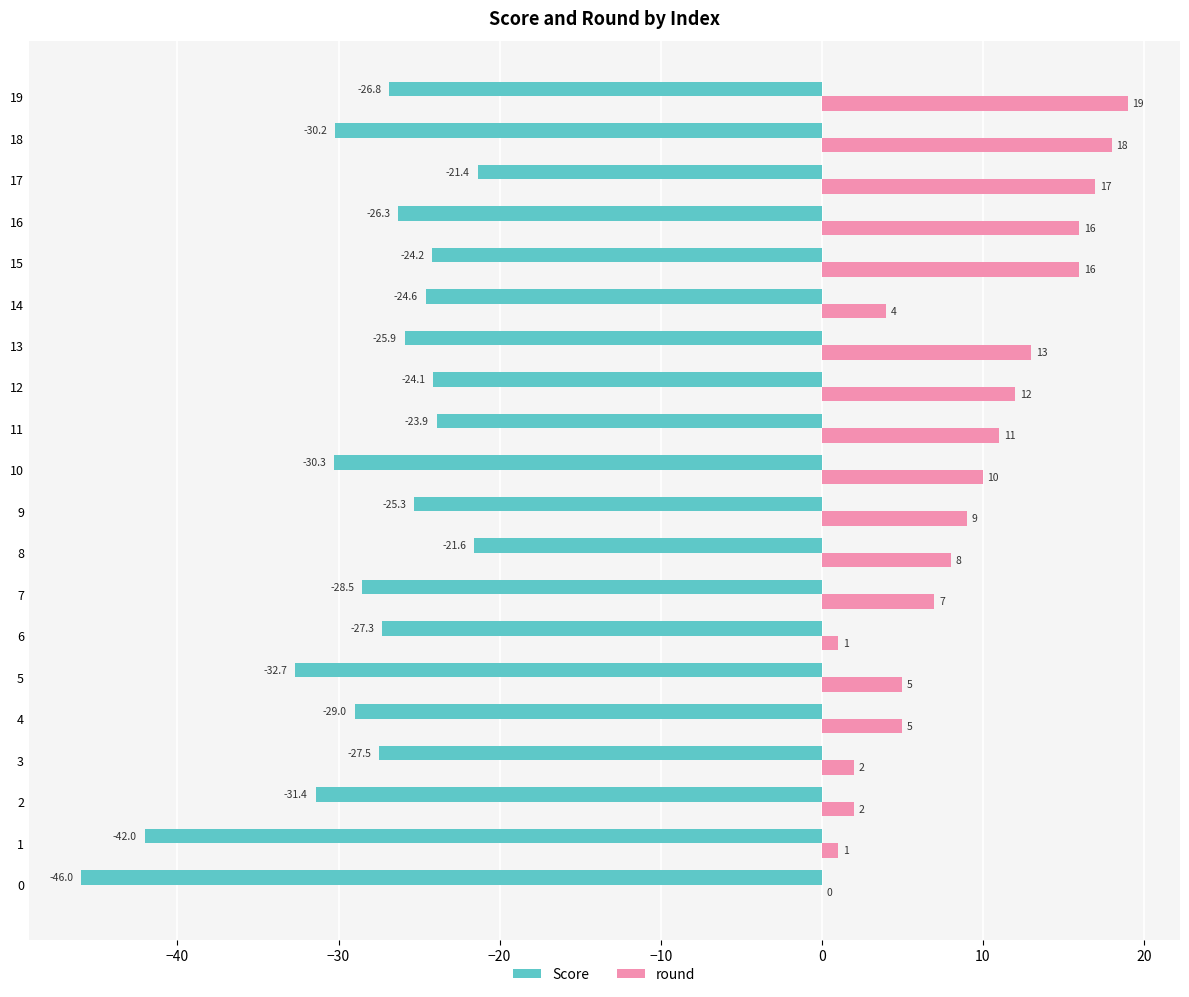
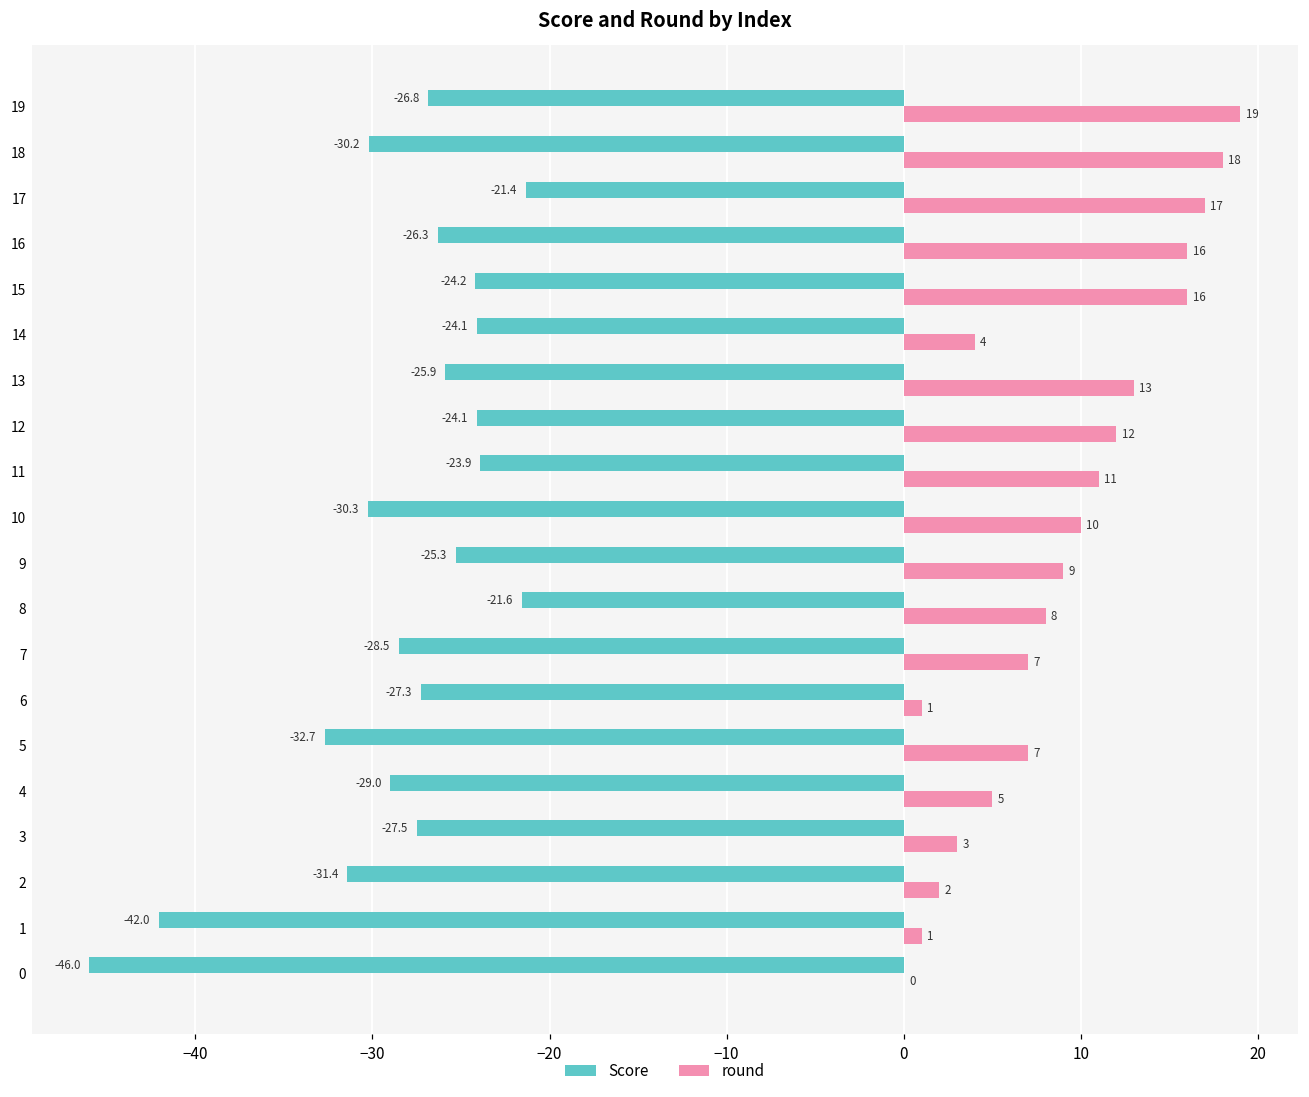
  {
    "Score": {
      "19": -26.8,
      "18": -30.2,
      "17": -21.4,
      "16": -26.3,
      "15": -24.2,
-     "14": -24.6,
+     "14": -24.1,
      "13": -25.9,
      "12": -24.1,
      "11": -23.9,
      "10": -30.3,
      "9": -25.3,
      "8": -21.6,
      "7": -28.5,
      "6": -27.3,
      "5": -32.7,
      "4": -29.0,
      "3": -27.5,
      "2": -31.4,
      "1": -42.0,
      "0": -46.0
    },
    "round": {
      "19": 19,
      "18": 18,
      "17": 17,
      "16": 16,
      "15": 16,
      "14": 4,
      "13": 13,
      "12": 12,
      "11": 11,
      "10": 10,
      "9": 9,
      "8": 8,
      "7": 7,
      "6": 1,
-     "5": 5,
+     "5": 7,
      "4": 5,
-     "3": 2,
+     "3": 3,
      "2": 2,
      "1": 1,
      "0": 0
    }
  }
